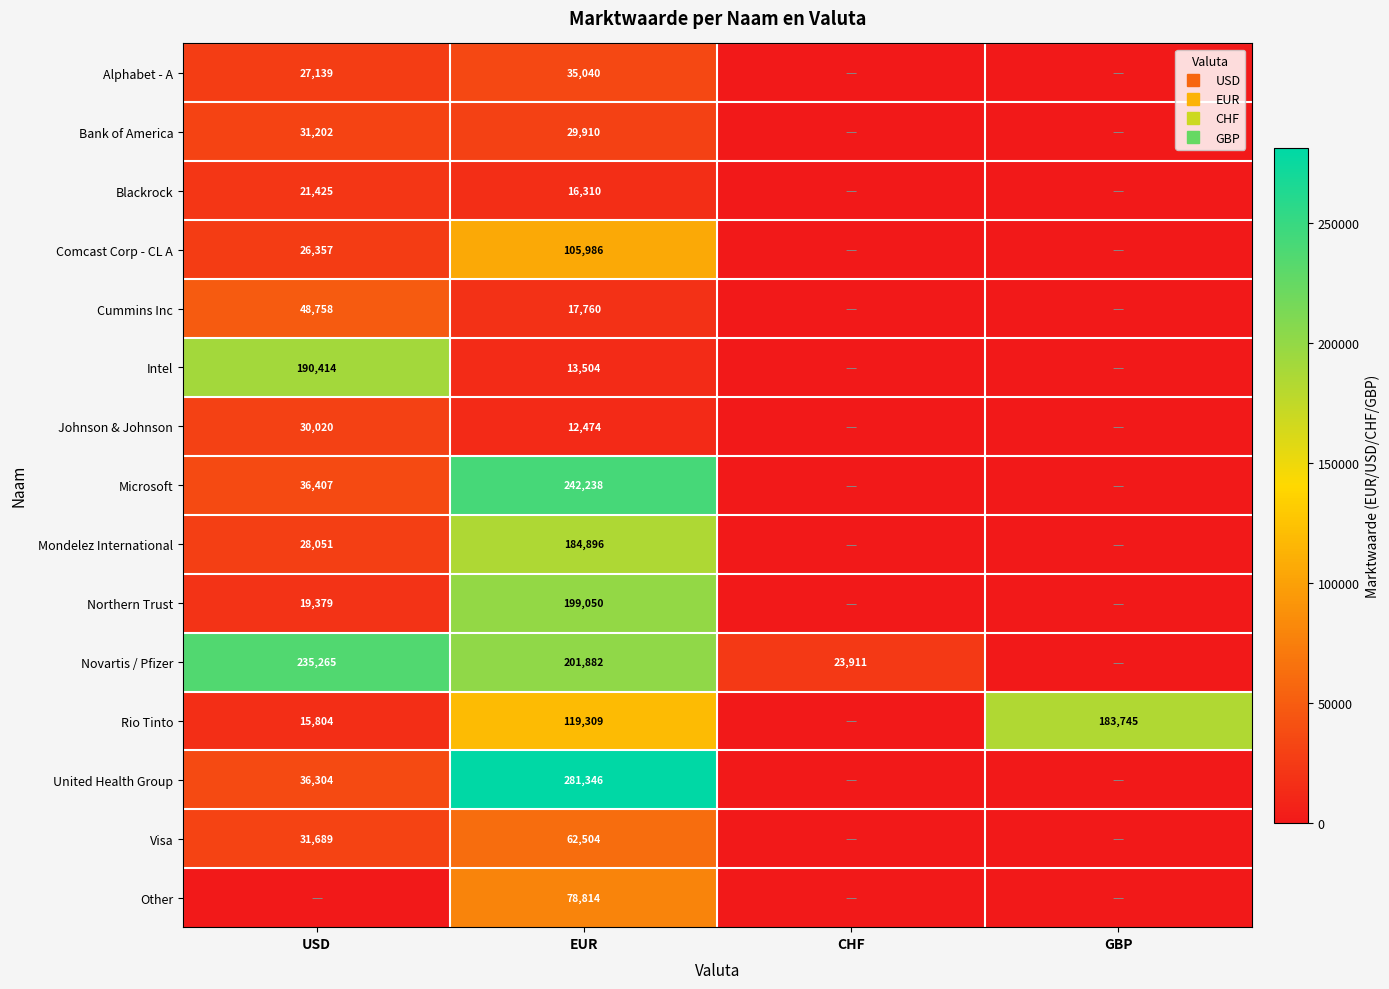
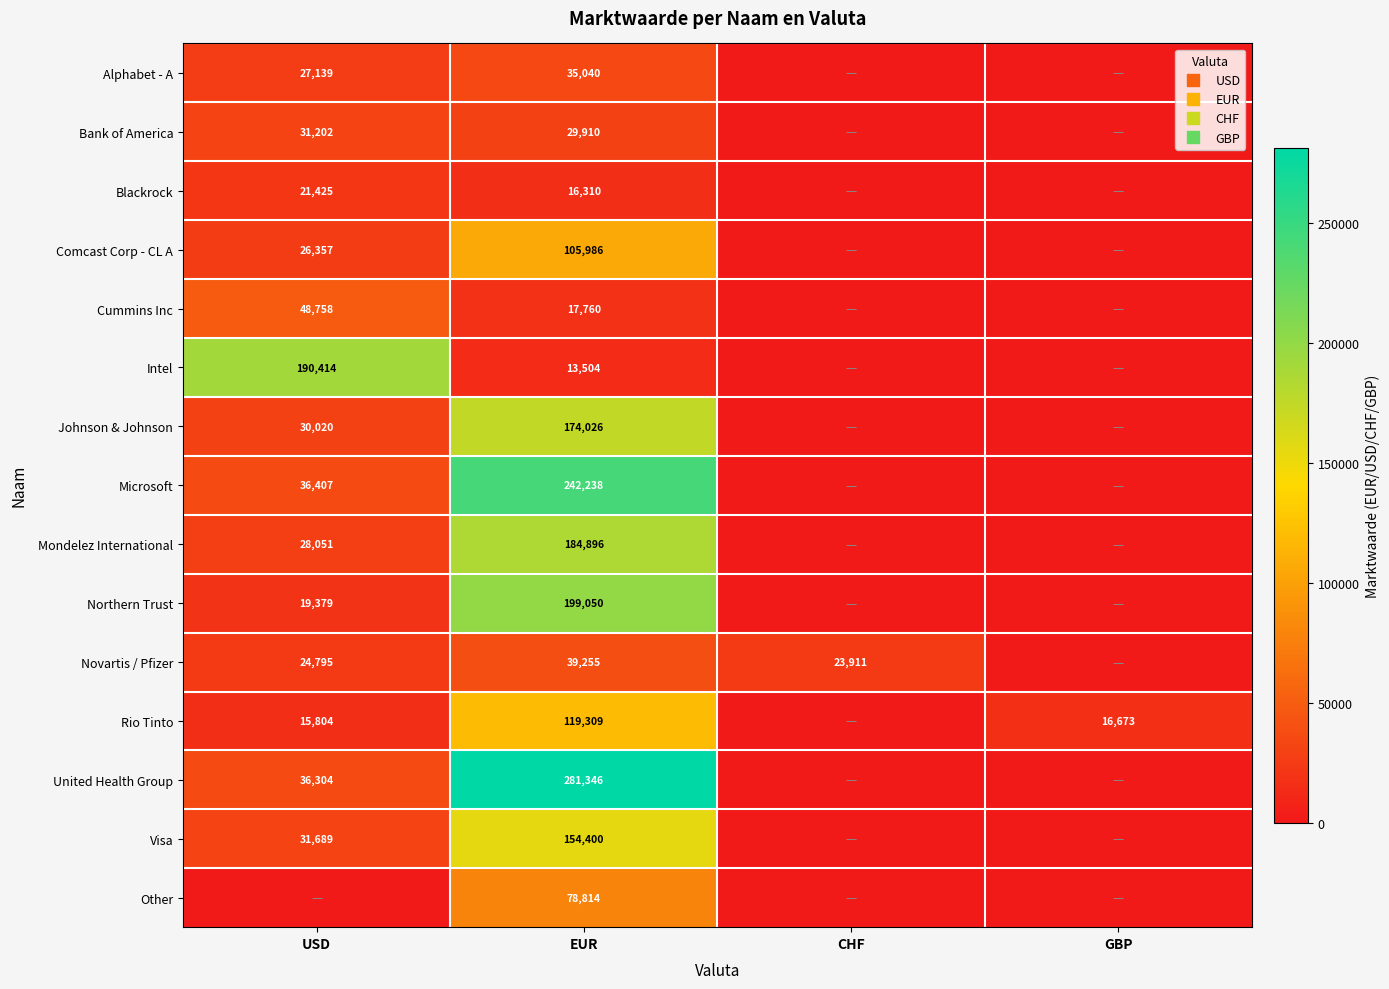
  {
    "Alphabet - A": {
      "USD": "27,139",
      "EUR": "35,040"
    },
    "Bank of America": {
      "USD": "31,202",
      "EUR": "29,910"
    },
    "Blackrock": {
      "USD": "21,425",
      "EUR": "16,310"
    },
    "Comcast Corp - CL A": {
      "USD": "26,357",
      "EUR": "105,986"
    },
    "Cummins Inc": {
      "USD": "48,758",
      "EUR": "17,760"
    },
    "Intel": {
      "USD": "190,414",
      "EUR": "13,504"
    },
    "Johnson & Johnson": {
      "USD": "30,020",
-     "EUR": "12,474"
+     "EUR": "174,026"
    },
    "Microsoft": {
      "USD": "36,407",
      "EUR": "242,238"
    },
    "Mondelez International": {
      "USD": "28,051",
      "EUR": "184,896"
    },
    "Northern Trust": {
      "USD": "19,379",
      "EUR": "199,050"
    },
    "Novartis / Pfizer": {
-     "USD": "235,265",
-     "EUR": "201,882",
+     "USD": "24,795",
+     "EUR": "39,255",
      "CHF": "23,911"
    },
    "Rio Tinto": {
      "USD": "15,804",
      "EUR": "119,309",
-     "GBP": "183,745"
+     "GBP": "16,673"
    },
    "United Health Group": {
      "USD": "36,304",
      "EUR": "281,346"
    },
    "Visa": {
      "USD": "31,689",
-     "EUR": "62,504"
+     "EUR": "154,400"
    },
    "Other": {
      "EUR": "78,814"
    }
  }
